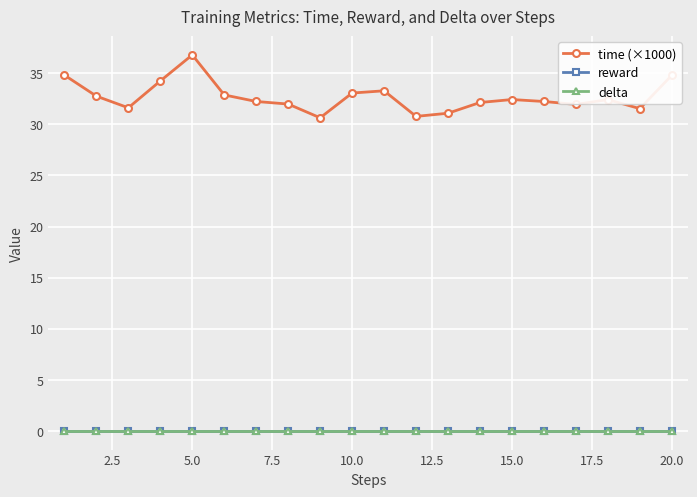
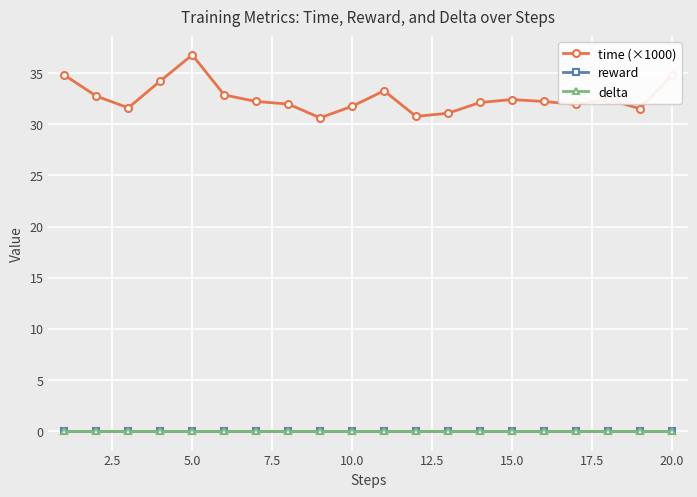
  {
    "time (×1000)": {
      "5.0": 36.8,
-     "10.0": 33.1,
+     "10.0": 31.8,
      "15.0": 32.4
    },
    "delta": {
      "5.0": 0.0,
      "10.0": 0.0,
      "15.0": 0.0,
      "20.0": 0.0
    }
  }
